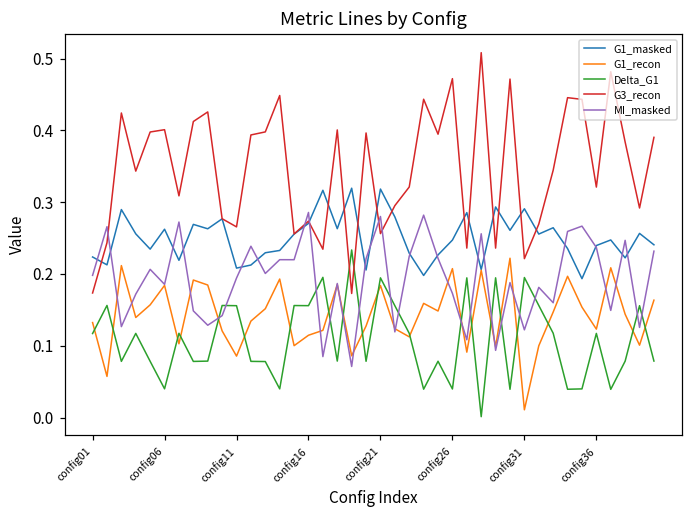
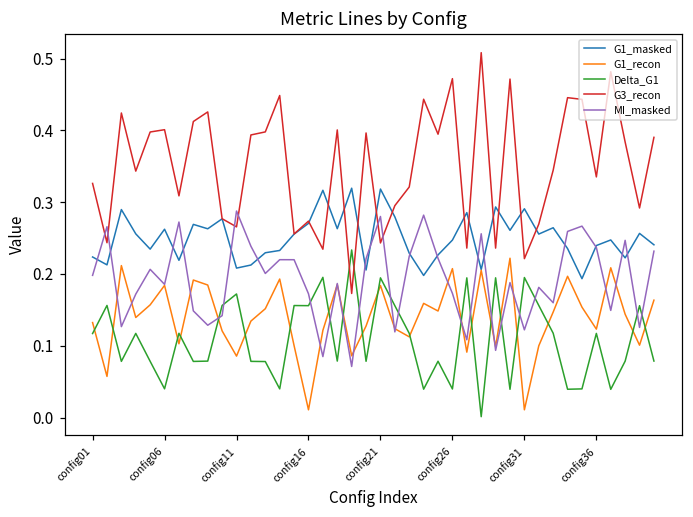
  {
    "G1_masked": {
      "config01": 0.22,
      "config06": 0.26,
      "config11": 0.21,
      "config21": 0.32,
      "config26": 0.25,
      "config31": 0.29
    },
    "G1_recon": {
      "config01": 0.13,
      "config11": 0.09,
-     "config16": 0.11,
+     "config16": 0.01,
      "config21": 0.18,
      "config26": 0.21,
      "config31": 0.01,
      "config36": 0.12
    },
    "Delta_G1": {
      "config01": 0.12,
      "config06": 0.04,
-     "config11": 0.16,
+     "config11": 0.17,
      "config16": 0.16,
      "config21": 0.19,
      "config26": 0.04,
      "config31": 0.20,
      "config36": 0.12
    },
    "G3_recon": {
-     "config01": 0.17,
+     "config01": 0.33,
      "config06": 0.40,
      "config11": 0.27,
-     "config21": 0.26,
+     "config21": 0.24,
      "config26": 0.47,
      "config31": 0.22,
-     "config36": 0.32
+     "config36": 0.34
    },
    "MI_masked": {
      "config01": 0.20,
-     "config11": 0.19,
-     "config16": 0.29,
+     "config11": 0.29,
+     "config16": 0.17,
      "config21": 0.28,
      "config26": 0.17,
      "config31": 0.12
    }
  }
